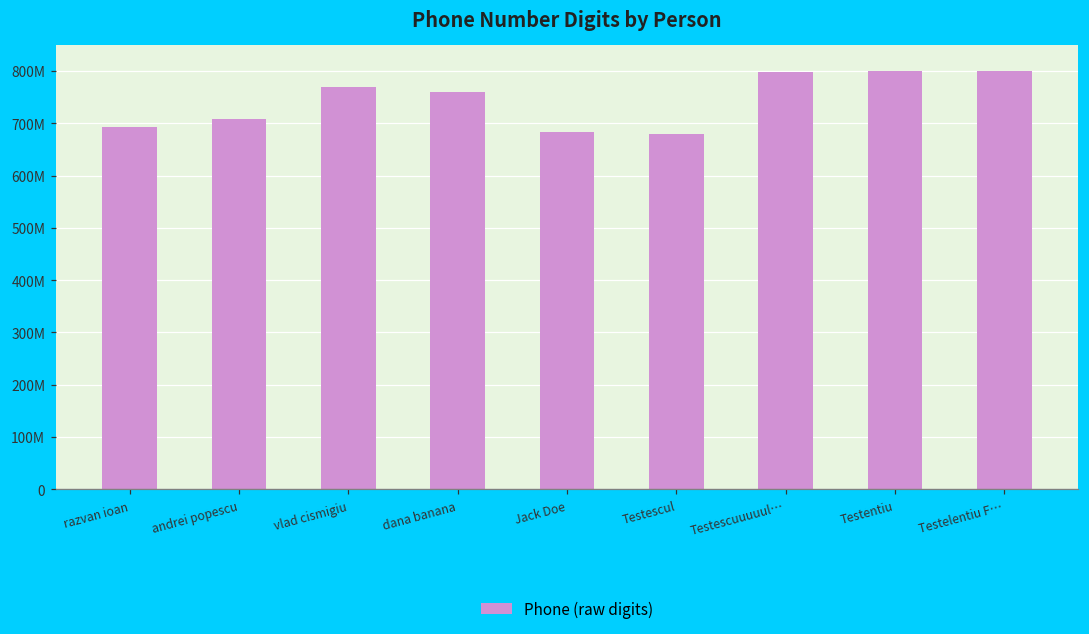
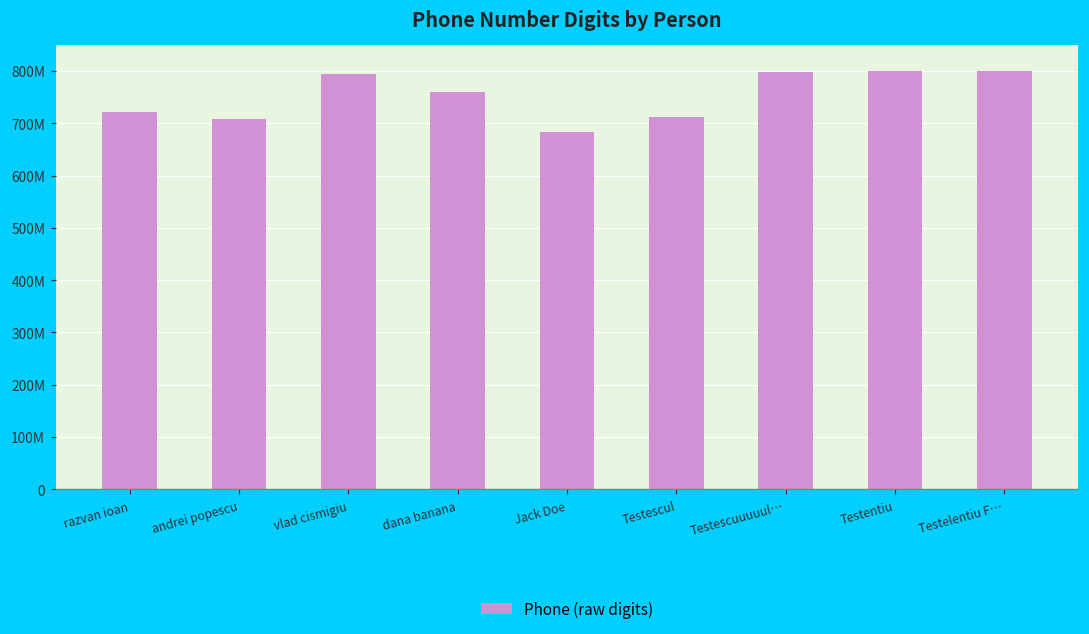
  {
-   "razvan ioan": 690000000,
+   "razvan ioan": 720000000,
    "andrei popescu": 710000000,
-   "vlad cismigiu": 770000000,
+   "vlad cismigiu": 800000000,
    "dana banana": 760000000,
    "Jack Doe": 680000000,
-   "Testescul": 680000000,
+   "Testescul": 710000000,
    "Testescuuuuul…": 800000000,
    "Testentiu": 800000000,
    "Testelentiu F…": 800000000
  }
